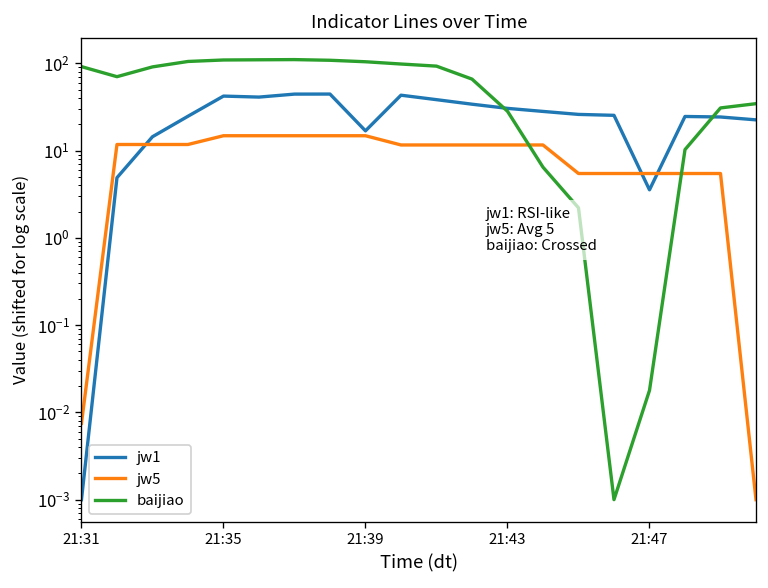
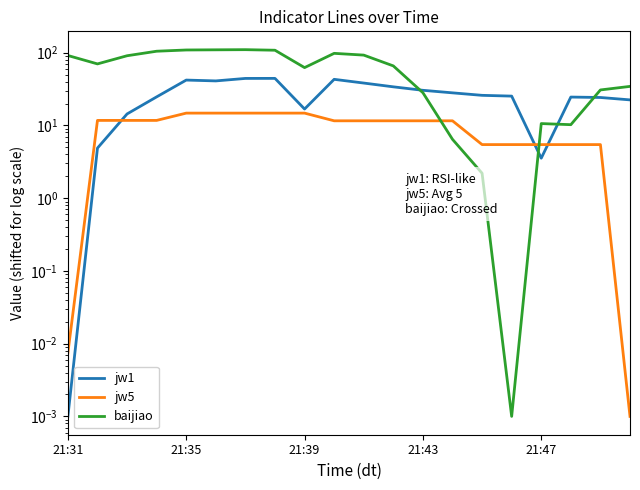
  {
    "jw1": {
      "21:31": 0.001,
      "21:35": 40,
      "21:39": 17,
      "21:47": 4
    },
    "jw5": {
      "21:31": 0.007,
      "21:35": 15,
      "21:39": 15,
      "21:43": 12,
      "21:47": 5
    },
    "baijiao": {
      "21:31": 90,
      "21:35": 110,
-     "21:39": 100,
-     "21:47": 0.018
+     "21:39": 60,
+     "21:47": 11
    }
  }
